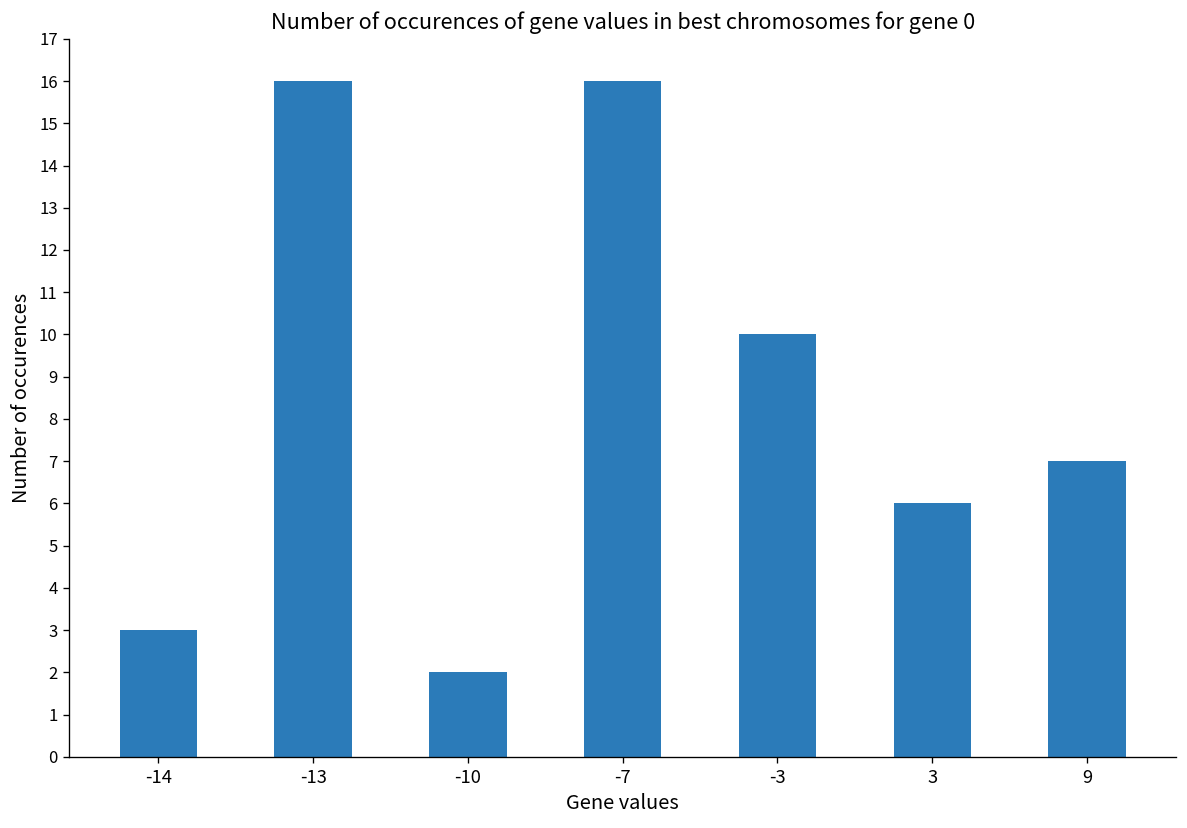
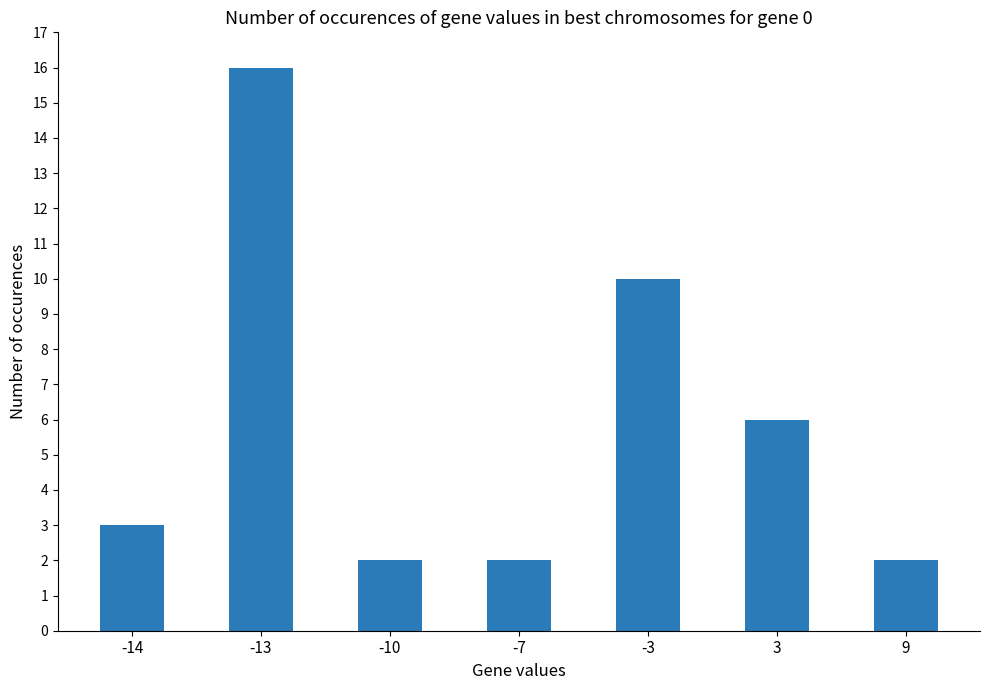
  {
    "-14": 3,
    "-13": 16,
    "-10": 2,
-   "-7": 16,
+   "-7": 2,
    "-3": 10,
    "3": 6,
-   "9": 7
+   "9": 2
  }
